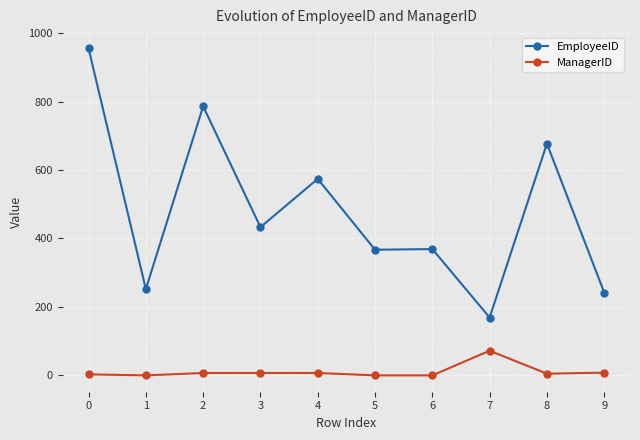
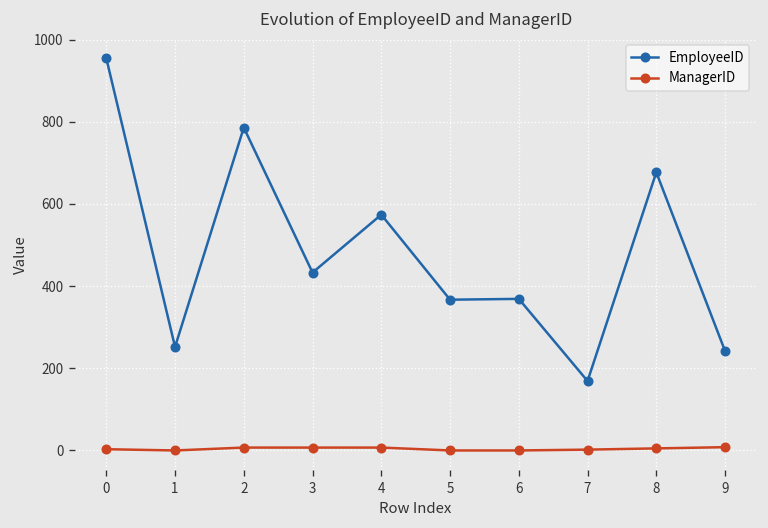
  {
    "EmployeeID": {
      "0": 960,
      "1": 250,
      "2": 790,
      "3": 430,
      "4": 570,
      "5": 370,
      "6": 370,
      "7": 170,
      "8": 680,
      "9": 240
    },
    "ManagerID": {
      "0": 0,
      "1": 0,
      "2": 10,
      "3": 10,
      "4": 10,
      "5": 0,
      "6": 0,
-     "7": 70,
+     "7": 0,
      "8": 10,
      "9": 10
    }
  }
